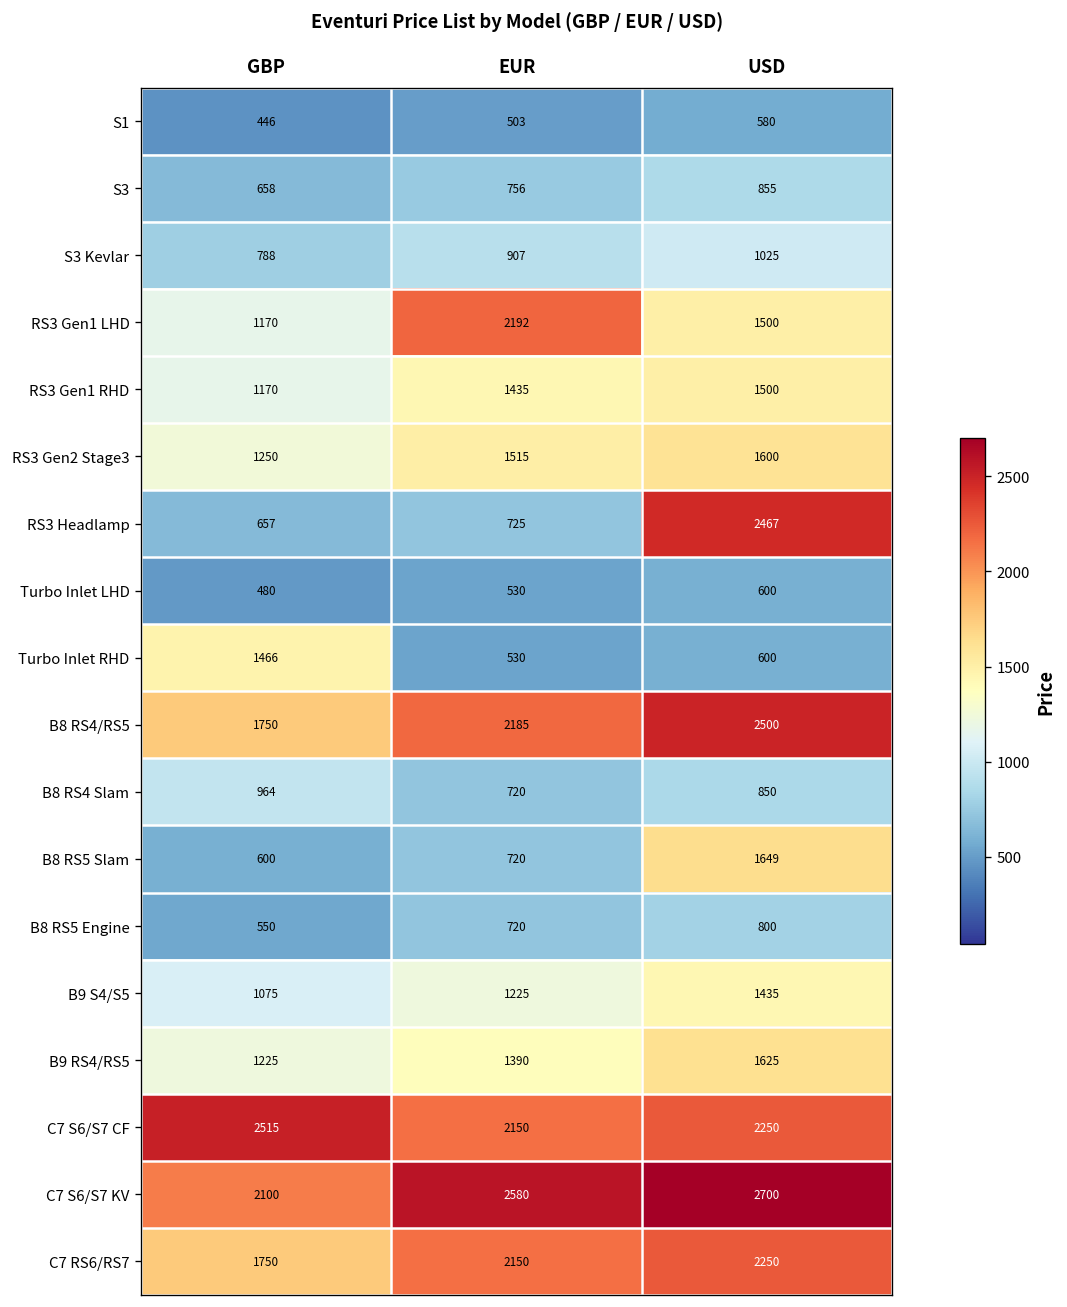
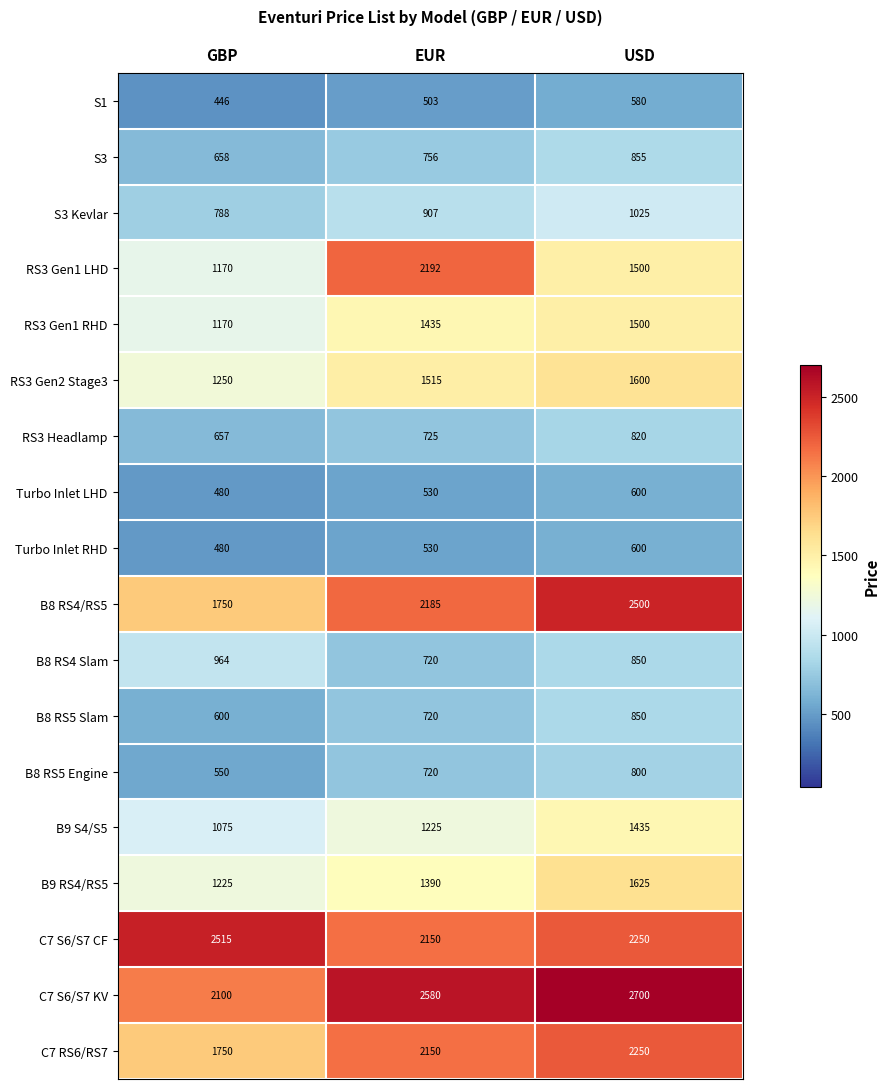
  {
    "S1": {
      "GBP": 446,
      "EUR": 503,
      "USD": 580
    },
    "S3": {
      "GBP": 658,
      "EUR": 756,
      "USD": 855
    },
    "S3 Kevlar": {
      "GBP": 788,
      "EUR": 907,
      "USD": 1025
    },
    "RS3 Gen1 LHD": {
      "GBP": 1170,
      "EUR": 2192,
      "USD": 1500
    },
    "RS3 Gen1 RHD": {
      "GBP": 1170,
      "EUR": 1435,
      "USD": 1500
    },
    "RS3 Gen2 Stage3": {
      "GBP": 1250,
      "EUR": 1515,
      "USD": 1600
    },
    "RS3 Headlamp": {
      "GBP": 657,
      "EUR": 725,
-     "USD": 2467
+     "USD": 820
    },
    "Turbo Inlet LHD": {
      "GBP": 480,
      "EUR": 530,
      "USD": 600
    },
    "Turbo Inlet RHD": {
-     "GBP": 1466,
+     "GBP": 480,
      "EUR": 530,
      "USD": 600
    },
    "B8 RS4/RS5": {
      "GBP": 1750,
      "EUR": 2185,
      "USD": 2500
    },
    "B8 RS4 Slam": {
      "GBP": 964,
      "EUR": 720,
      "USD": 850
    },
    "B8 RS5 Slam": {
      "GBP": 600,
      "EUR": 720,
-     "USD": 1649
+     "USD": 850
    },
    "B8 RS5 Engine": {
      "GBP": 550,
      "EUR": 720,
      "USD": 800
    },
    "B9 S4/S5": {
      "GBP": 1075,
      "EUR": 1225,
      "USD": 1435
    },
    "B9 RS4/RS5": {
      "GBP": 1225,
      "EUR": 1390,
      "USD": 1625
    },
    "C7 S6/S7 CF": {
      "GBP": 2515,
      "EUR": 2150,
      "USD": 2250
    },
    "C7 S6/S7 KV": {
      "GBP": 2100,
      "EUR": 2580,
      "USD": 2700
    },
    "C7 RS6/RS7": {
      "GBP": 1750,
      "EUR": 2150,
      "USD": 2250
    }
  }
